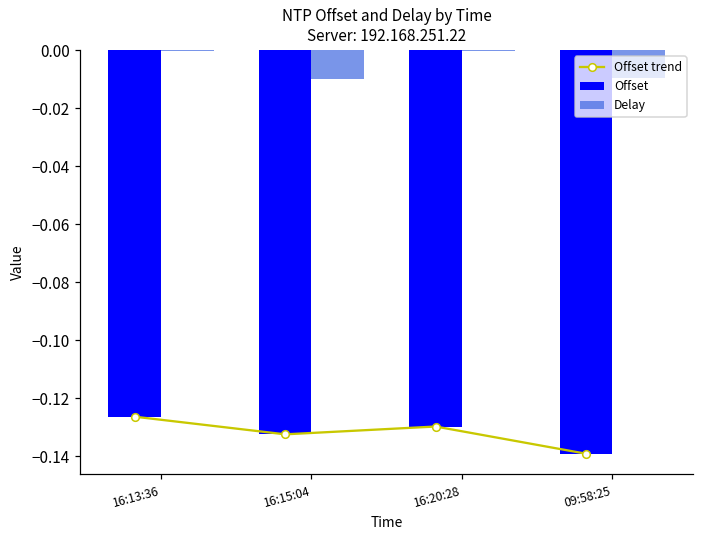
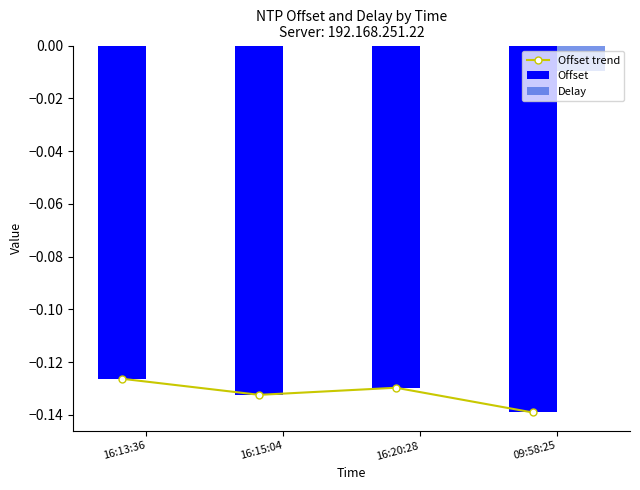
  {
    "Offset": {
      "16:13:36": -0.126,
      "16:15:04": -0.132,
      "16:20:28": -0.130,
      "09:58:25": -0.139
    },
    "Delay": {
-     "16:15:04": -0.010
+     "16:15:04": 0.000
    }
  }
